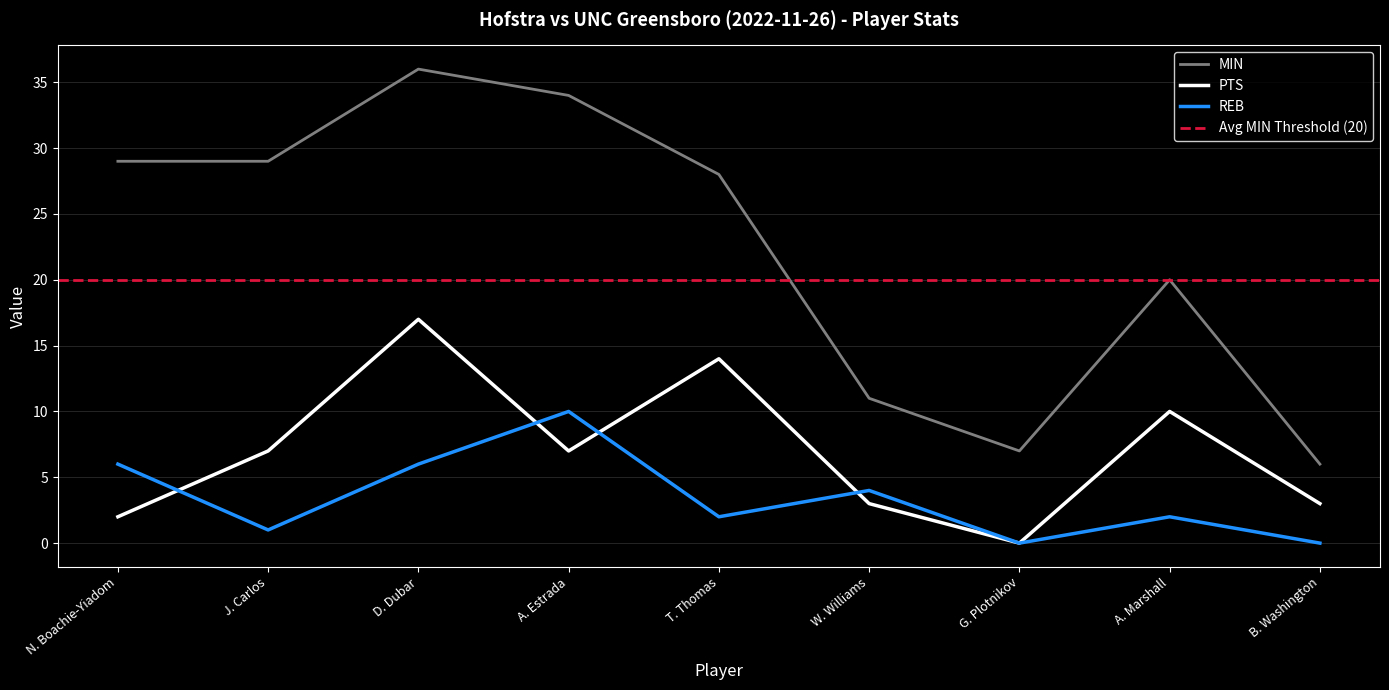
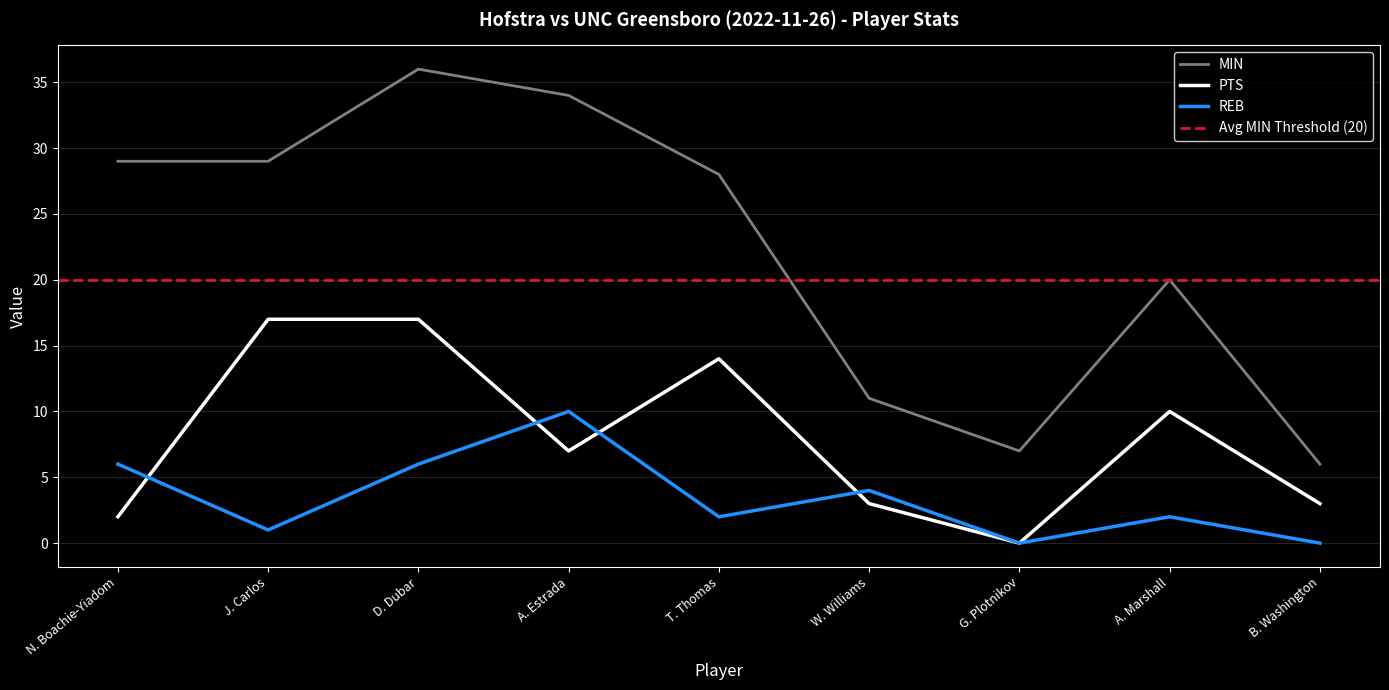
  {
    "MIN": {
      "N. Boachie-Yiadom": 29,
      "J. Carlos": 29,
      "D. Dubar": 36,
      "A. Estrada": 34,
      "T. Thomas": 28,
      "W. Williams": 11,
      "G. Plotnikov": 7,
      "A. Marshall": 20,
      "B. Washington": 6
    },
    "PTS": {
      "N. Boachie-Yiadom": 2,
-     "J. Carlos": 7,
+     "J. Carlos": 17,
      "D. Dubar": 17,
      "A. Estrada": 7,
      "T. Thomas": 14,
      "W. Williams": 3,
      "A. Marshall": 10,
      "B. Washington": 3
    },
    "REB": {
      "N. Boachie-Yiadom": 6,
      "J. Carlos": 1,
      "D. Dubar": 6,
      "A. Estrada": 10,
      "T. Thomas": 2,
      "W. Williams": 4,
      "A. Marshall": 2,
      "B. Washington": 0
    }
  }
